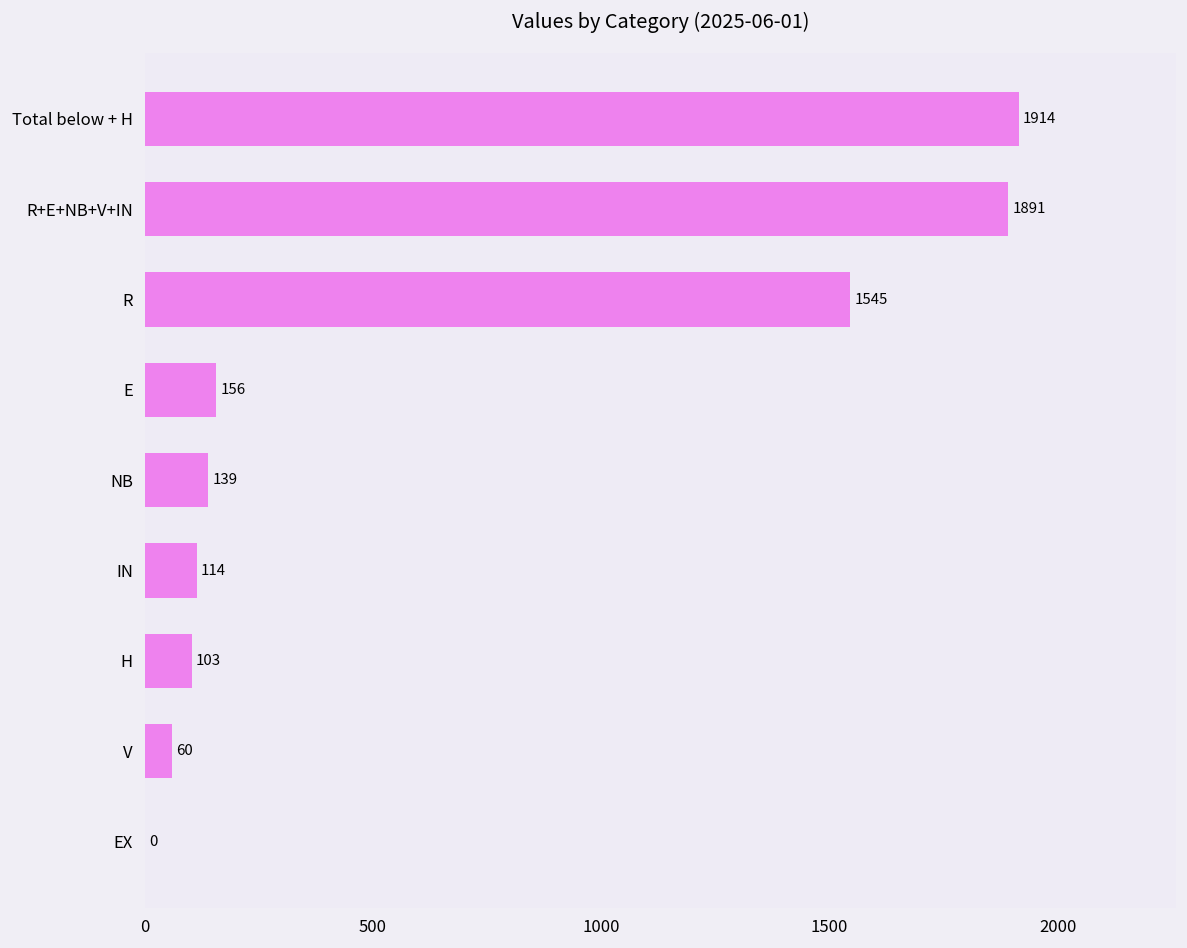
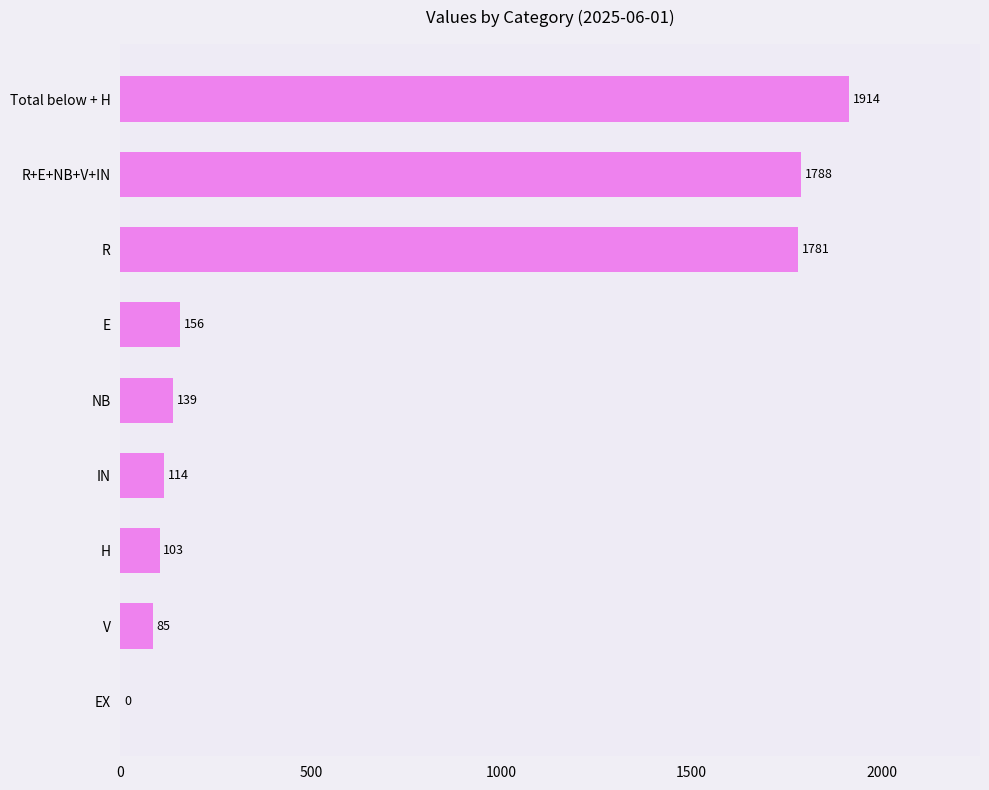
  {
    "Total below + H": 1914,
-   "R+E+NB+V+IN": 1891,
-   "R": 1545,
+   "R+E+NB+V+IN": 1788,
+   "R": 1781,
    "E": 156,
    "NB": 139,
    "IN": 114,
    "H": 103,
-   "V": 60,
+   "V": 85,
    "EX": 0
  }
